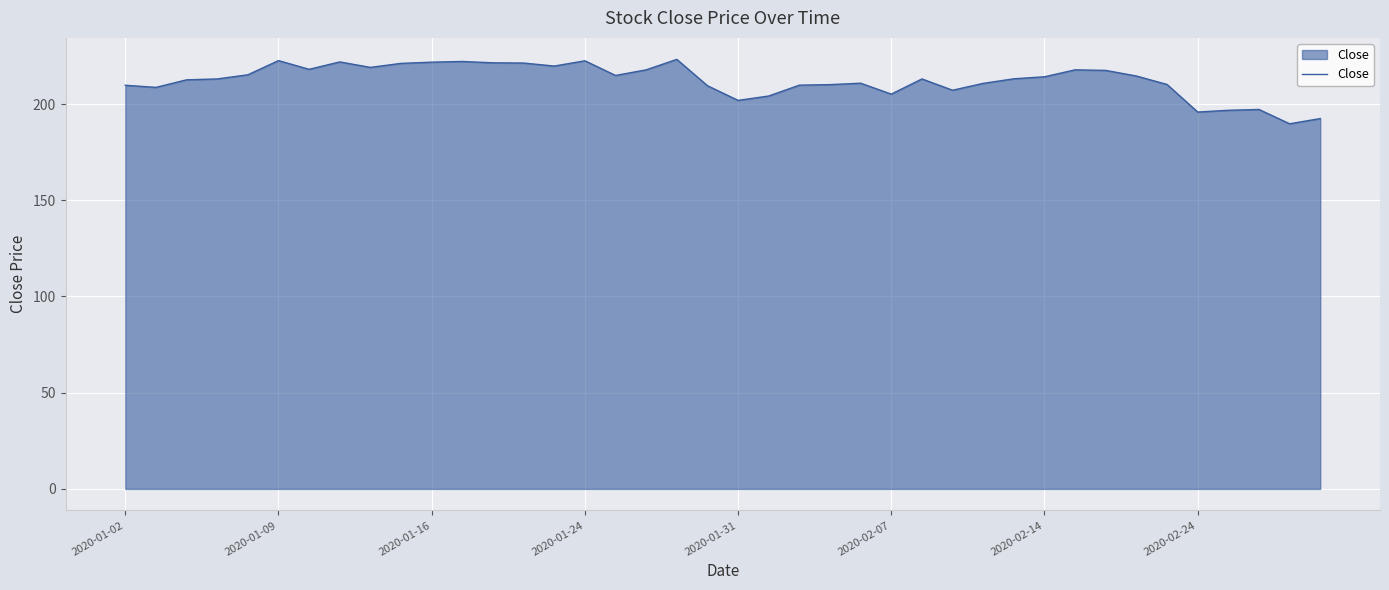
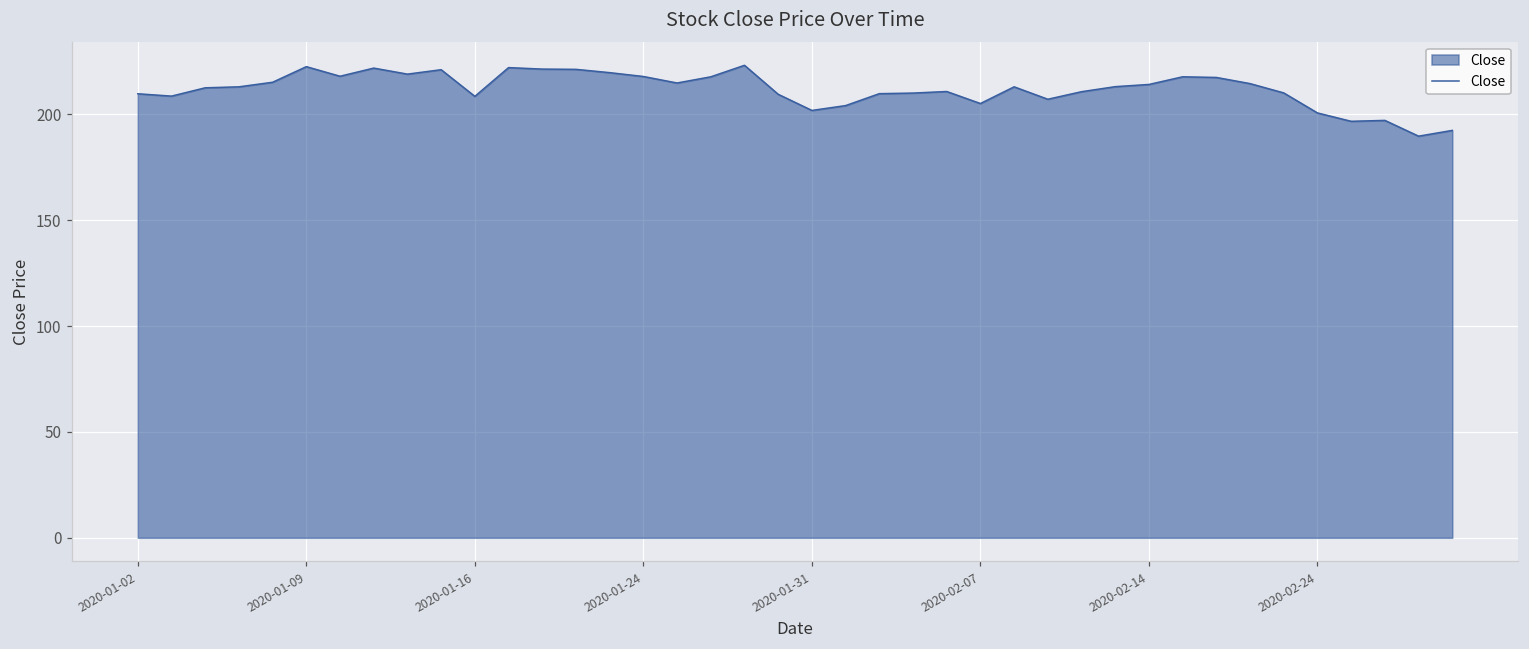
  {
    "2020-01-02": 210,
    "2020-01-09": 223,
-   "2020-01-16": 222,
-   "2020-01-24": 222,
+   "2020-01-16": 209,
+   "2020-01-24": 218,
    "2020-01-31": 202,
    "2020-02-07": 205,
    "2020-02-14": 214,
-   "2020-02-24": 196
+   "2020-02-24": 201
  }
